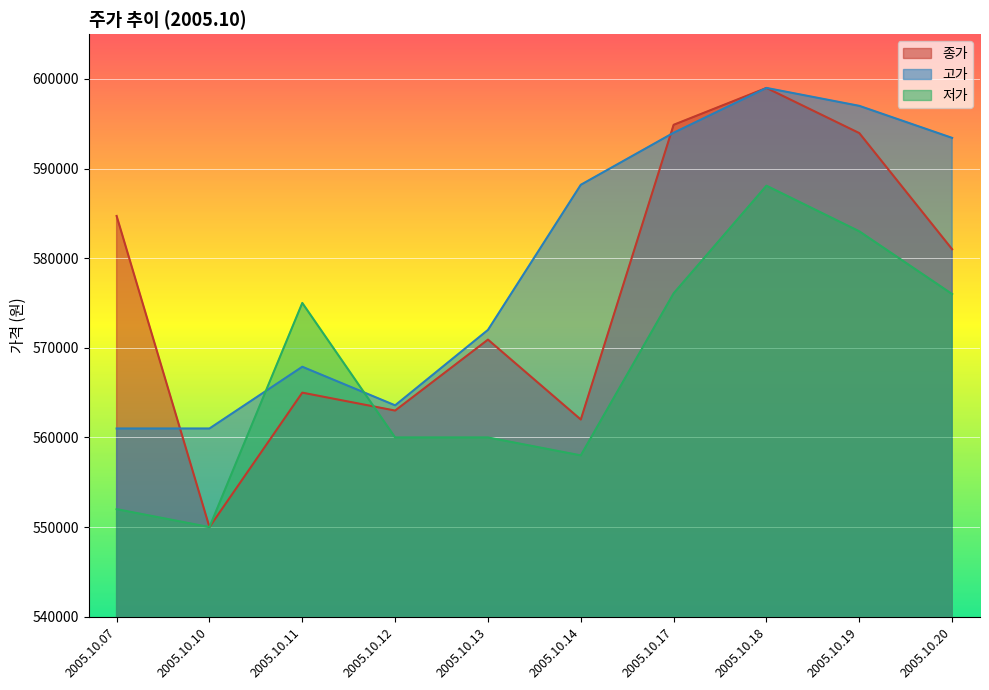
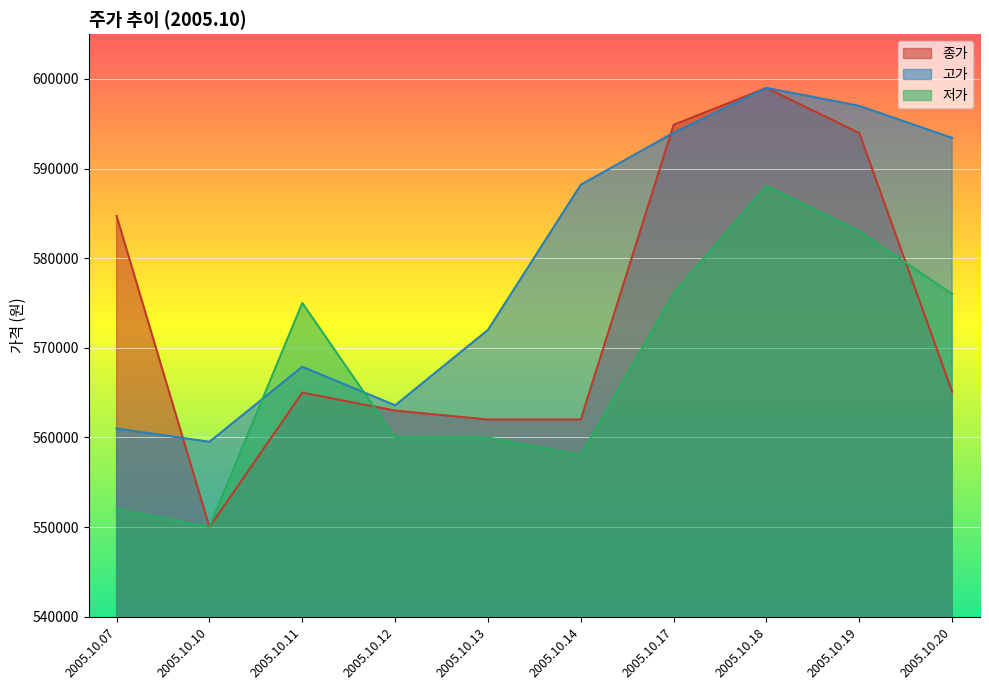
  {
    "종가": {
      "2005.10.07": 585000,
      "2005.10.11": 565000,
      "2005.10.12": 563000,
-     "2005.10.13": 571000,
+     "2005.10.13": 562000,
      "2005.10.14": 562000,
      "2005.10.17": 595000,
      "2005.10.19": 594000,
-     "2005.10.20": 581000
+     "2005.10.20": 565000
    },
    "고가": {
      "2005.10.07": 561000,
-     "2005.10.10": 561000,
+     "2005.10.10": 560000,
      "2005.10.11": 568000,
      "2005.10.12": 564000,
      "2005.10.13": 572000,
      "2005.10.14": 588000,
      "2005.10.17": 594000,
      "2005.10.19": 597000,
      "2005.10.20": 593000
    },
    "저가": {
      "2005.10.07": 552000,
      "2005.10.11": 575000,
      "2005.10.12": 560000,
      "2005.10.13": 560000,
      "2005.10.14": 558000,
      "2005.10.17": 576000,
      "2005.10.18": 588000,
      "2005.10.19": 583000,
      "2005.10.20": 576000
    }
  }
